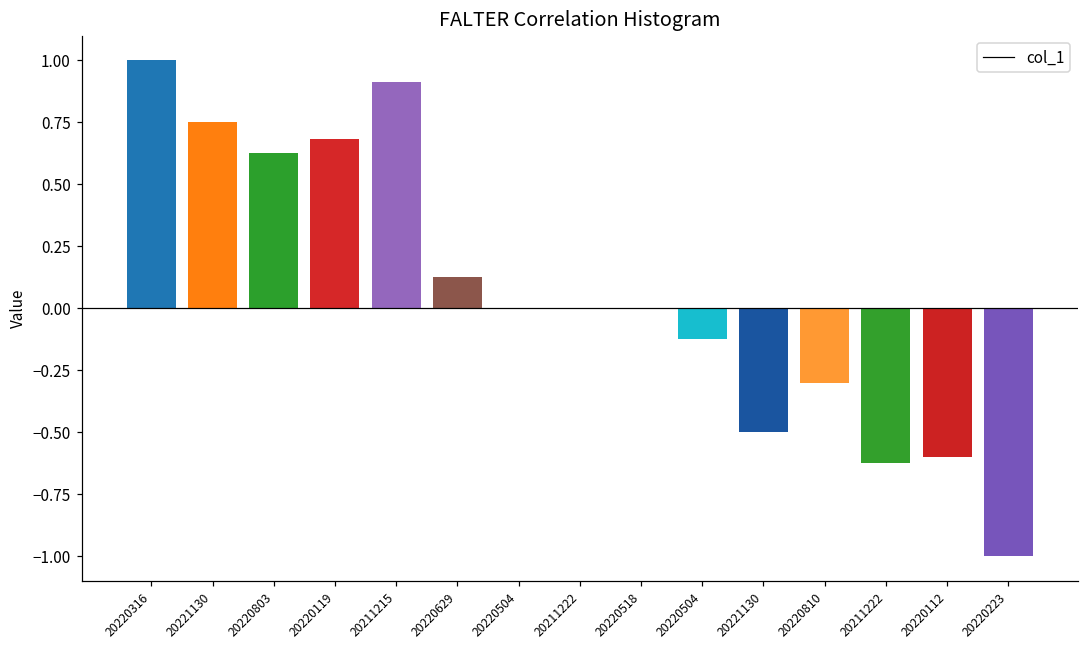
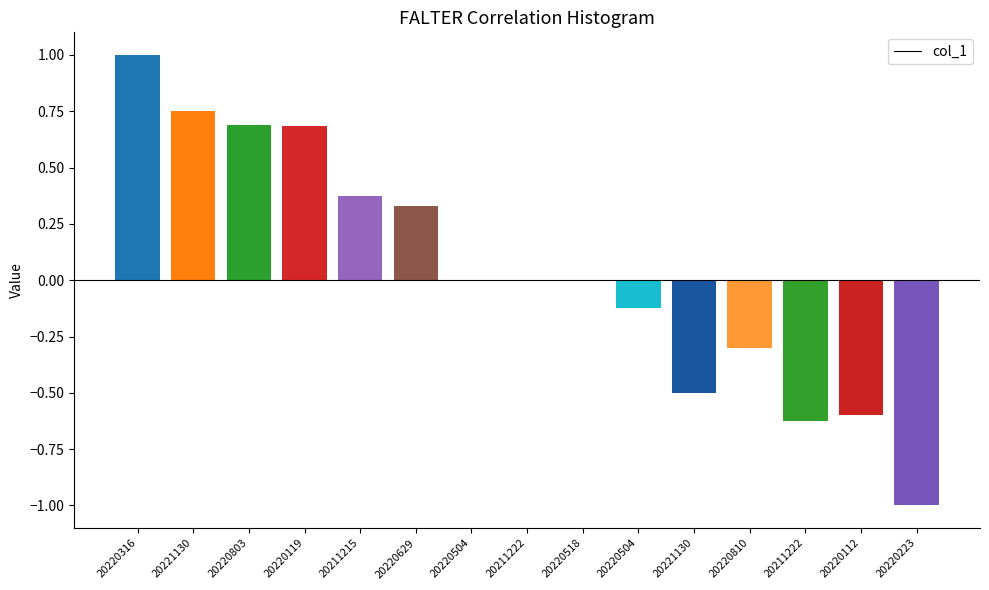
  {
    "20220316": 1.00,
-   "20220803": 0.63,
+   "20220803": 0.69,
    "20220119": 0.68,
-   "20211215": 0.91,
-   "20220629": 0.13,
+   "20211215": 0.38,
+   "20220629": 0.33,
    "20220518": 0.00,
    "20220810": -0.30,
    "20220112": -0.60,
    "20220223": -1.00
  }
